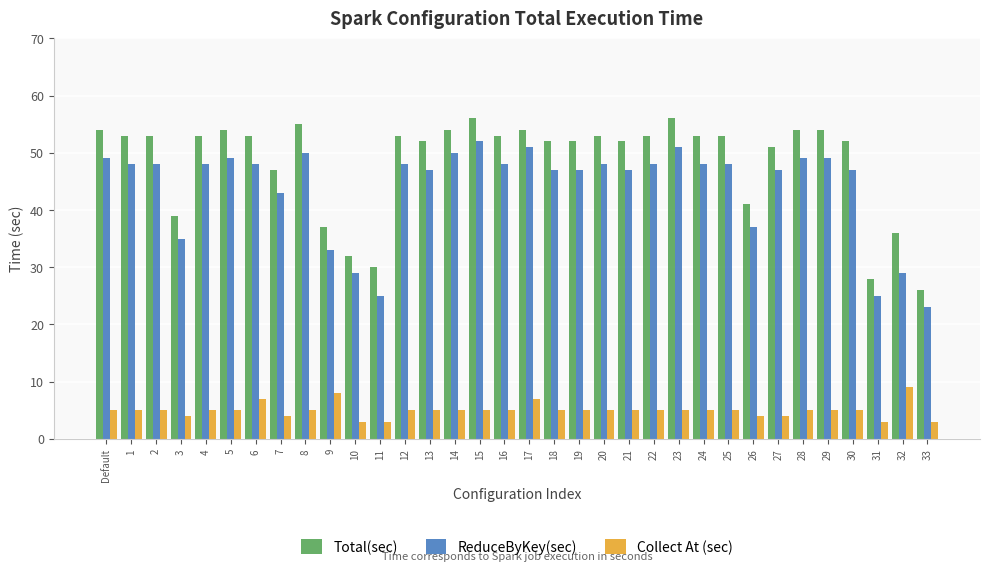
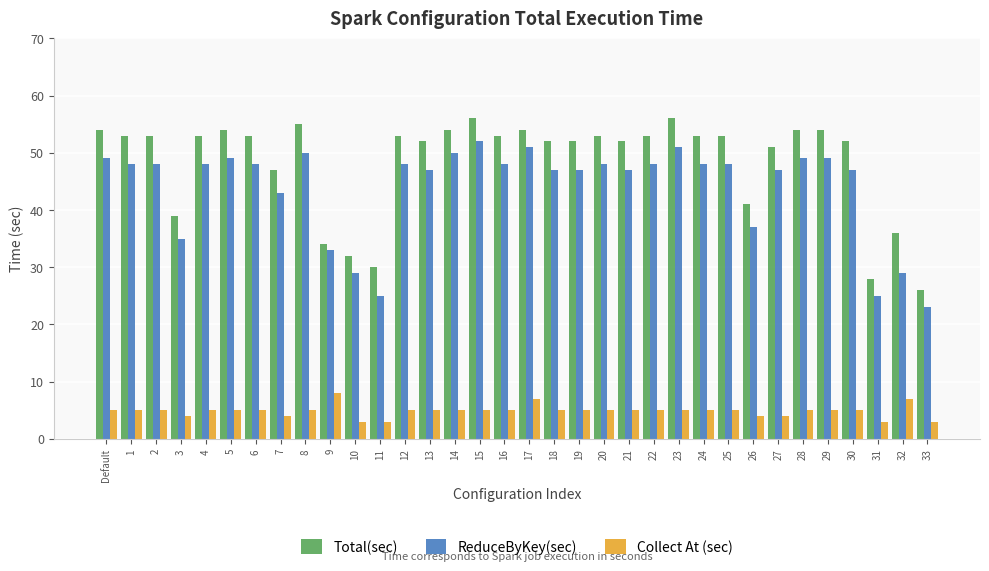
  {
    "Total(sec)": {
      "Default": 54,
      "1": 53,
      "2": 53,
      "3": 39,
      "4": 53,
      "5": 54,
      "6": 53,
      "7": 47,
      "8": 55,
-     "9": 37,
+     "9": 34,
      "10": 32,
      "11": 30,
      "12": 53,
      "13": 52,
      "14": 54,
      "15": 56,
      "16": 53,
      "17": 54,
      "18": 52,
      "19": 52,
      "20": 53,
      "21": 52,
      "22": 53,
      "23": 56,
      "24": 53,
      "25": 53,
      "26": 41,
      "27": 51,
      "28": 54,
      "29": 54,
      "30": 52,
      "31": 28,
      "32": 36,
      "33": 26
    },
    "ReduceByKey(sec)": {
      "Default": 49,
      "1": 48,
      "2": 48,
      "3": 35,
      "4": 48,
      "5": 49,
      "6": 48,
      "7": 43,
      "8": 50,
      "9": 33,
      "10": 29,
      "11": 25,
      "12": 48,
      "13": 47,
      "14": 50,
      "15": 52,
      "16": 48,
      "17": 51,
      "18": 47,
      "19": 47,
      "20": 48,
      "21": 47,
      "22": 48,
      "23": 51,
      "24": 48,
      "25": 48,
      "26": 37,
      "27": 47,
      "28": 49,
      "29": 49,
      "30": 47,
      "31": 25,
      "32": 29,
      "33": 23
    },
    "Collect At (sec)": {
      "Default": 5,
      "1": 5,
      "2": 5,
      "3": 4,
      "4": 5,
      "5": 5,
-     "6": 7,
+     "6": 5,
      "7": 4,
      "8": 5,
      "9": 8,
      "10": 3,
      "11": 3,
      "12": 5,
      "13": 5,
      "14": 5,
      "15": 5,
      "16": 5,
      "17": 7,
      "18": 5,
      "19": 5,
      "20": 5,
      "21": 5,
      "22": 5,
      "23": 5,
      "24": 5,
      "25": 5,
      "26": 4,
      "27": 4,
      "28": 5,
      "29": 5,
      "30": 5,
      "31": 3,
-     "32": 9,
+     "32": 7,
      "33": 3
    }
  }
